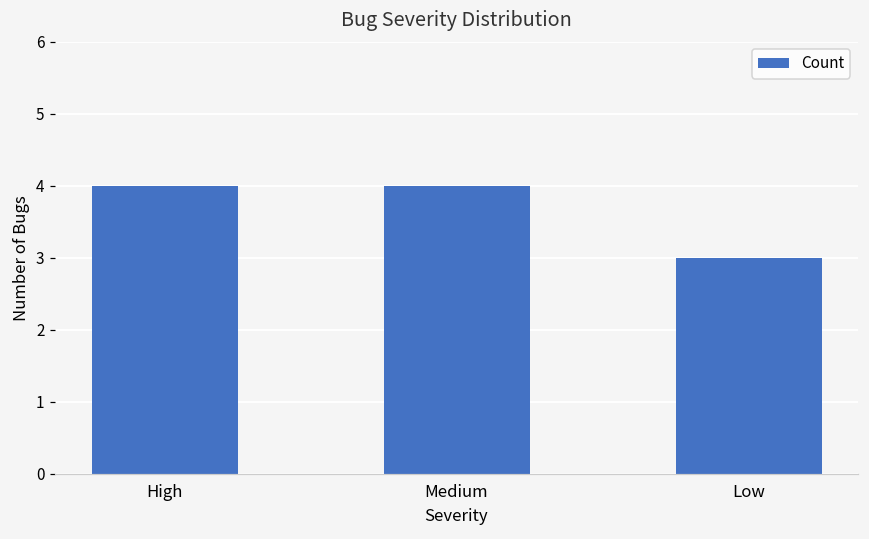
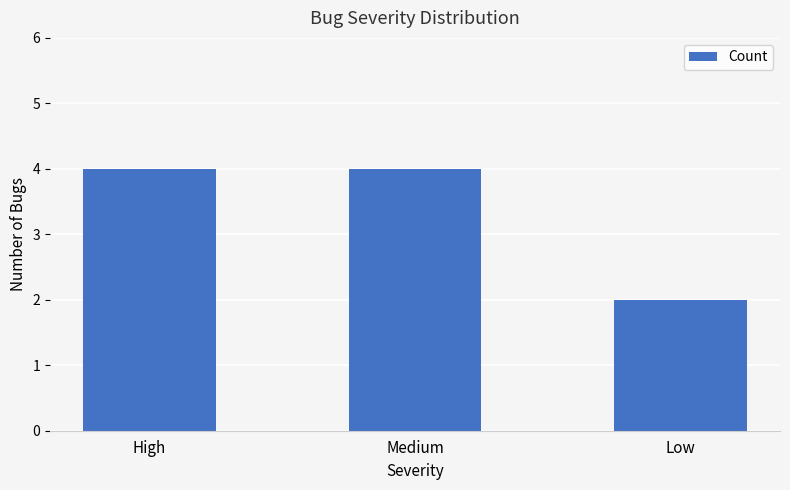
  {
    "High": 4,
    "Medium": 4,
-   "Low": 3
+   "Low": 2
  }
